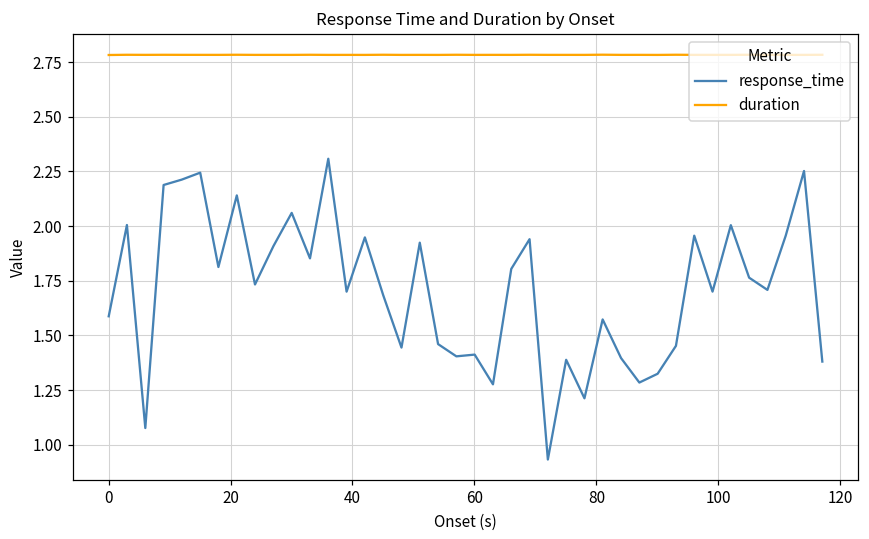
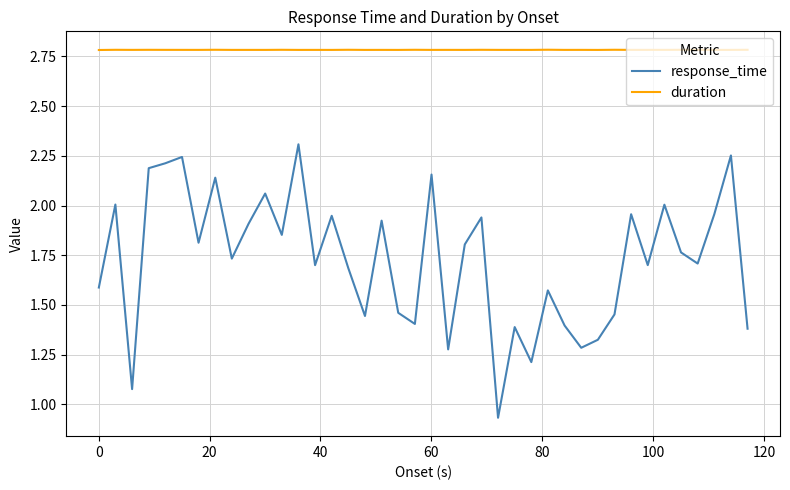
  {
    "response_time": {
      "0": 1.59,
-     "60": 1.41
+     "60": 2.16
    },
    "duration": {
      "0": 2.78,
      "60": 2.78
    }
  }
